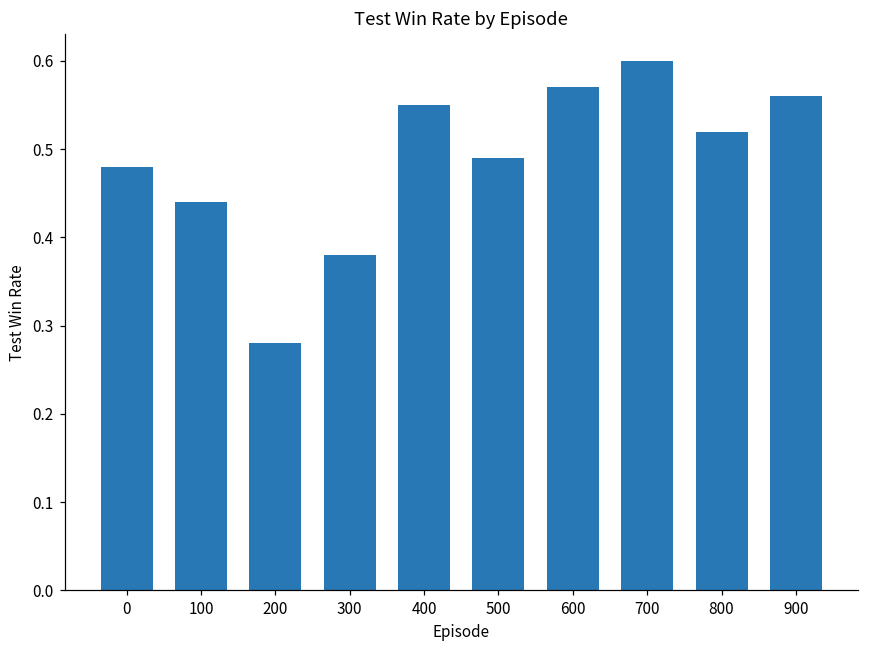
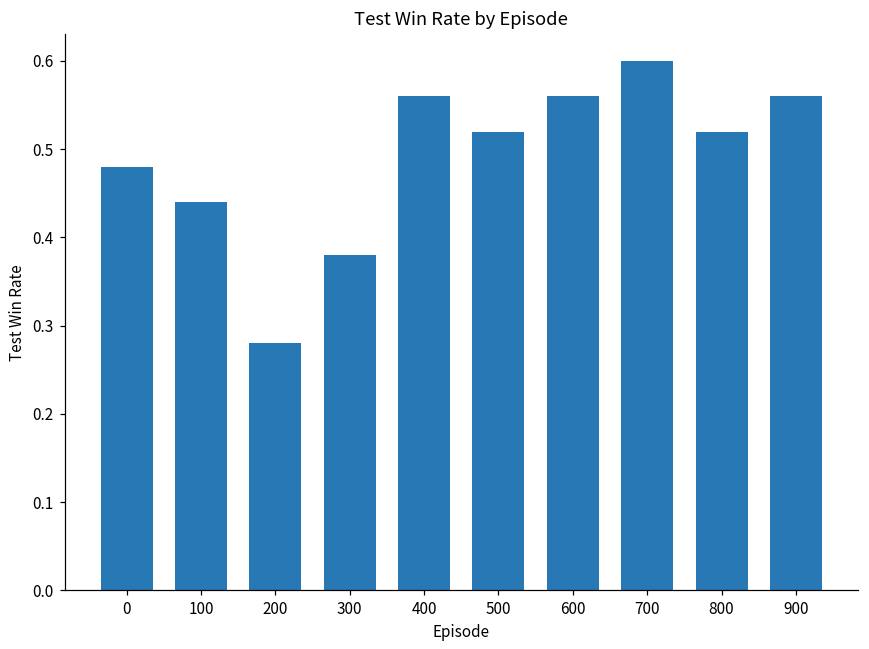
  {
    "0": 0.48,
    "100": 0.44,
    "200": 0.28,
    "300": 0.38,
-   "400": 0.55,
-   "500": 0.49,
-   "600": 0.57,
+   "400": 0.56,
+   "500": 0.52,
+   "600": 0.56,
    "700": 0.60,
    "800": 0.52,
    "900": 0.56
  }
